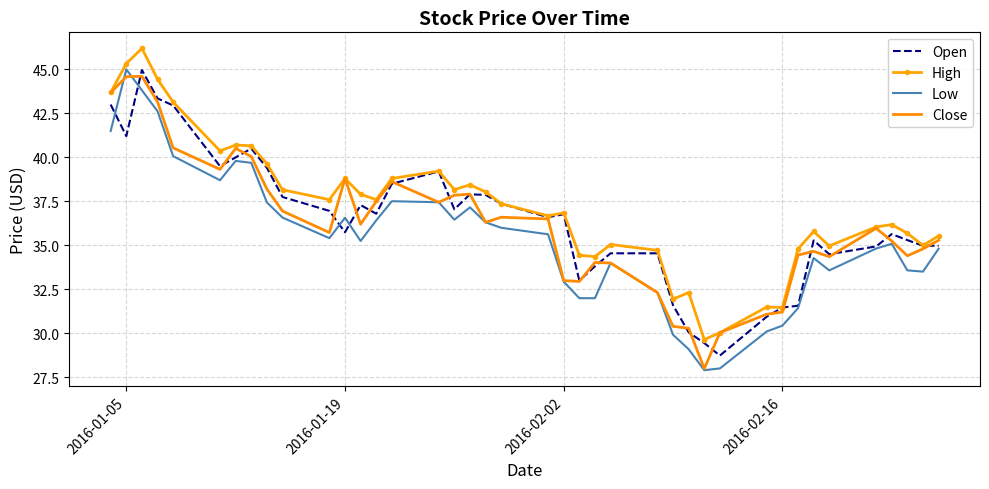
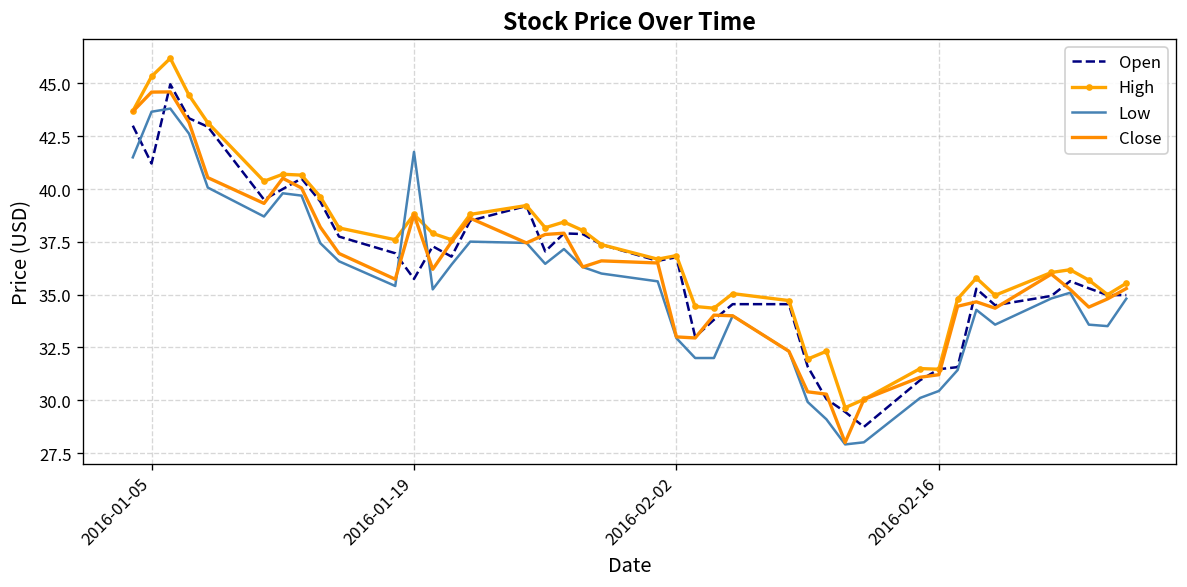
  {
    "Open": {
      "2016-01-05": 41.2,
      "2016-01-19": 35.7
    },
    "Low": {
-     "2016-01-05": 45.0,
-     "2016-01-19": 36.6,
+     "2016-01-05": 43.7,
+     "2016-01-19": 41.8,
      "2016-02-16": 30.4
    }
  }
